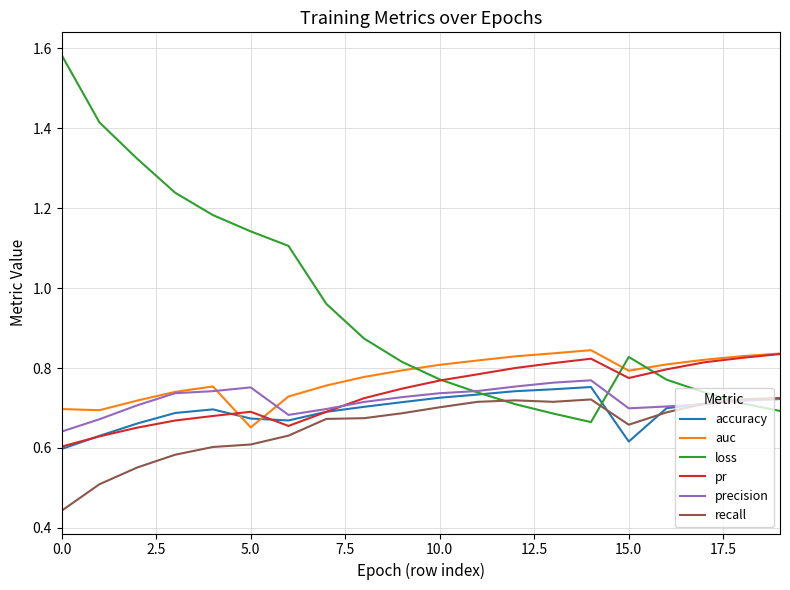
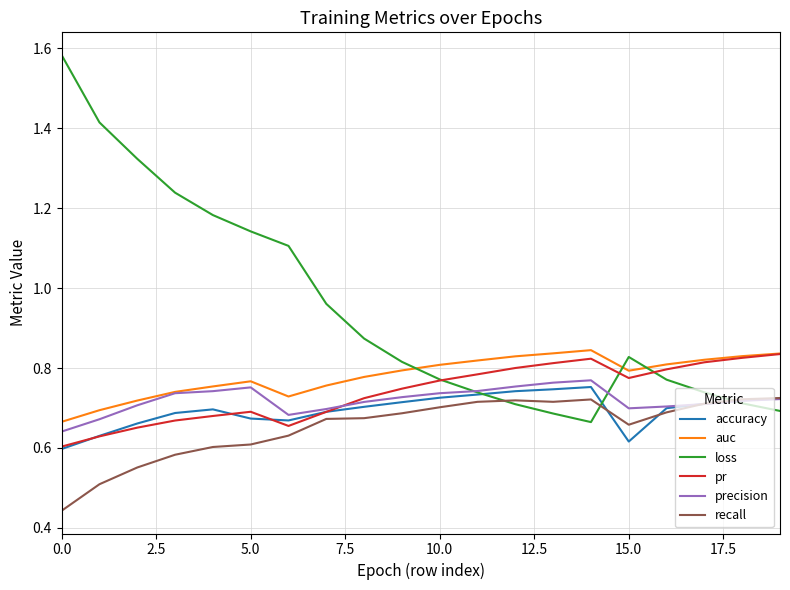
  {
    "accuracy": {
      "5.0": 0.67,
      "10.0": 0.73,
      "15.0": 0.62
    },
    "auc": {
-     "0.0": 0.70,
-     "5.0": 0.65,
+     "0.0": 0.67,
+     "5.0": 0.77,
      "10.0": 0.81,
      "15.0": 0.79
    },
    "loss": {
      "0.0": 1.58,
      "5.0": 1.14,
      "15.0": 0.83
    },
    "pr": {
      "5.0": 0.69,
      "15.0": 0.77
    },
    "precision": {
      "0.0": 0.64,
      "5.0": 0.75,
      "10.0": 0.74,
      "15.0": 0.70
    },
    "recall": {
      "0.0": 0.44,
      "5.0": 0.61,
      "10.0": 0.70,
      "15.0": 0.66
    }
  }
